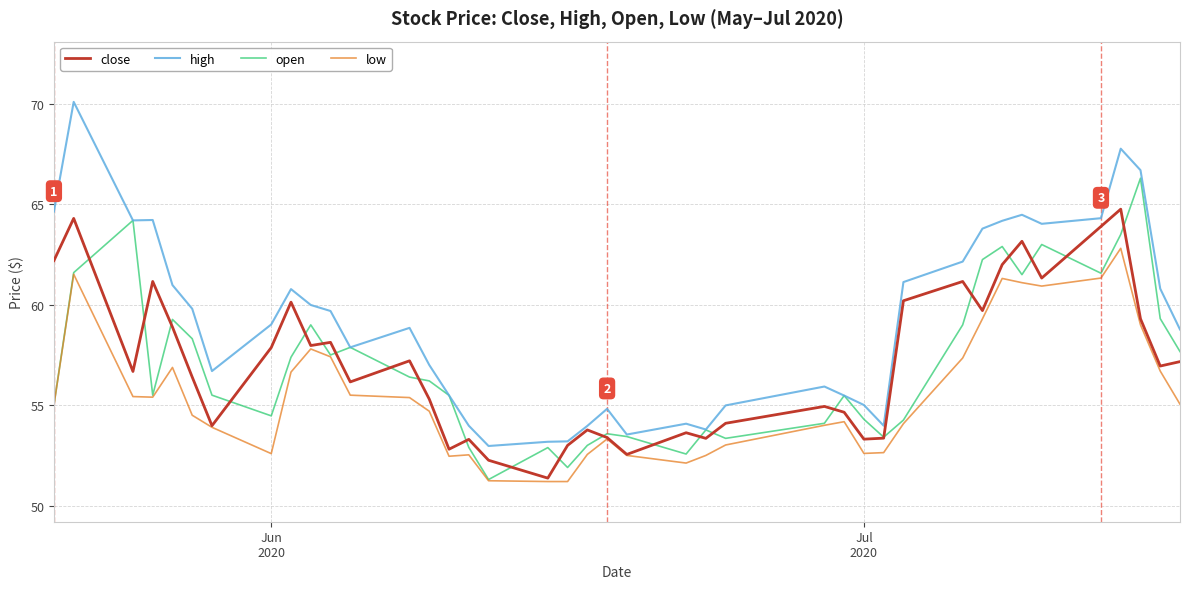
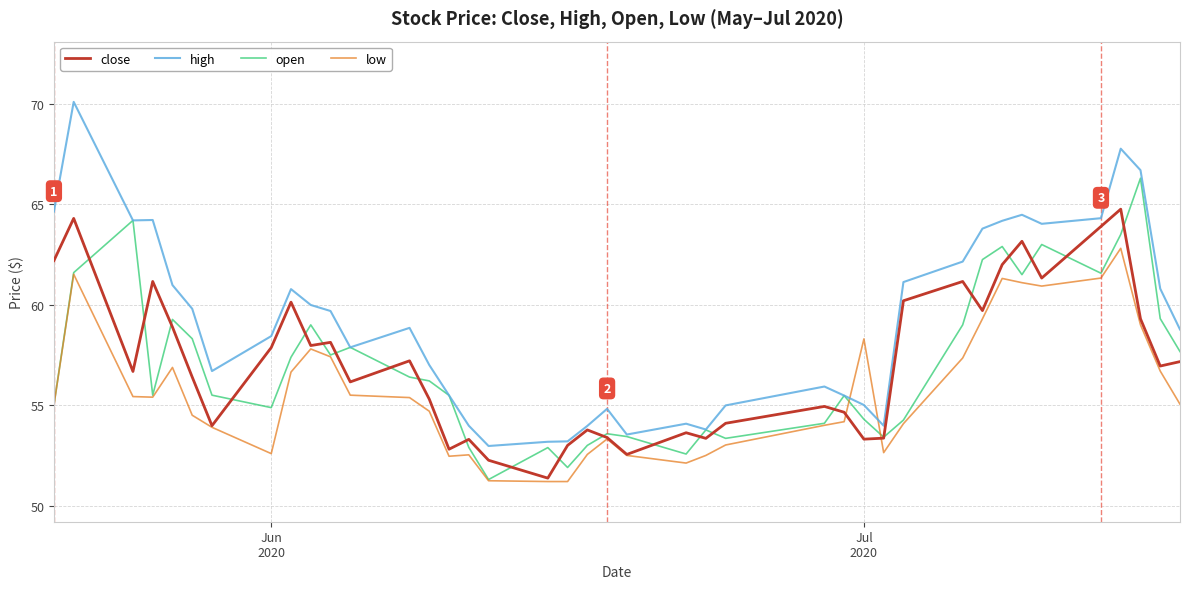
  {
    "close": {
      "Jun 2020": 57.9,
      "Jul 2020": 53.3
    },
    "high": {
-     "Jun 2020": 59.0,
+     "Jun 2020": 58.4,
      "Jul 2020": 55.0
    },
    "open": {
-     "Jun 2020": 54.5,
+     "Jun 2020": 54.9,
      "Jul 2020": 54.3
    },
    "low": {
      "Jun 2020": 52.6,
-     "Jul 2020": 52.6
+     "Jul 2020": 58.3
    }
  }
